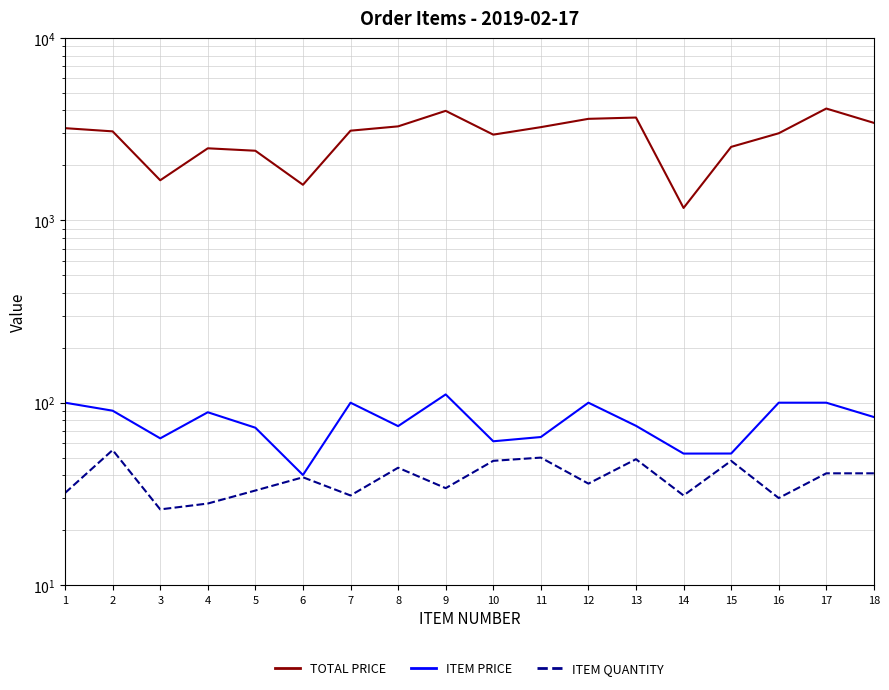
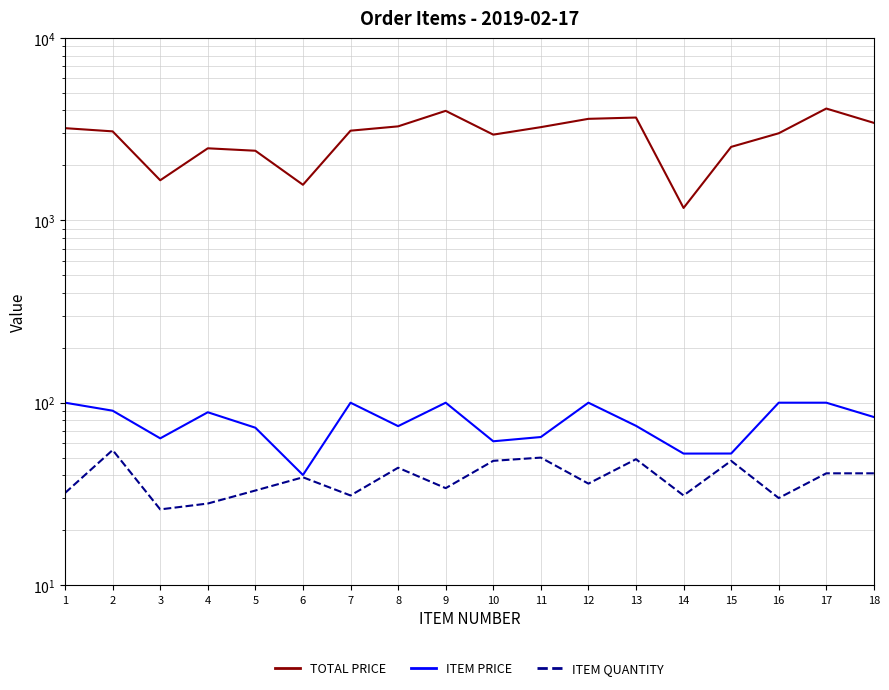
  {
    "TOTAL PRICE": {
      "1": 3200,
      "2": 3100,
      "3": 1700,
      "4": 2500,
      "5": 2400,
      "6": 1600,
      "7": 3100,
      "8": 3300,
      "9": 4000,
      "10": 2900,
      "11": 3200,
      "12": 3600,
      "13": 3700,
      "14": 1200,
      "15": 2500,
      "16": 3000,
      "17": 4100,
      "18": 3400
    },
    "ITEM PRICE": {
      "1": 100,
      "2": 90,
      "3": 64,
      "4": 90,
      "5": 73,
      "7": 100,
      "8": 74,
-     "9": 110,
+     "9": 100,
      "10": 61,
      "11": 65,
      "12": 100,
      "13": 75,
      "14": 53,
      "15": 53,
      "16": 100,
      "17": 100,
      "18": 80
    },
    "ITEM QUANTITY": {
      "1": 32,
      "2": 55,
      "3": 26,
      "4": 28,
      "5": 33,
      "7": 31,
      "8": 44,
      "9": 34,
      "10": 48,
      "11": 50,
      "12": 36,
      "13": 49,
      "14": 31,
      "15": 48,
      "16": 30,
      "17": 41,
      "18": 41
    }
  }
